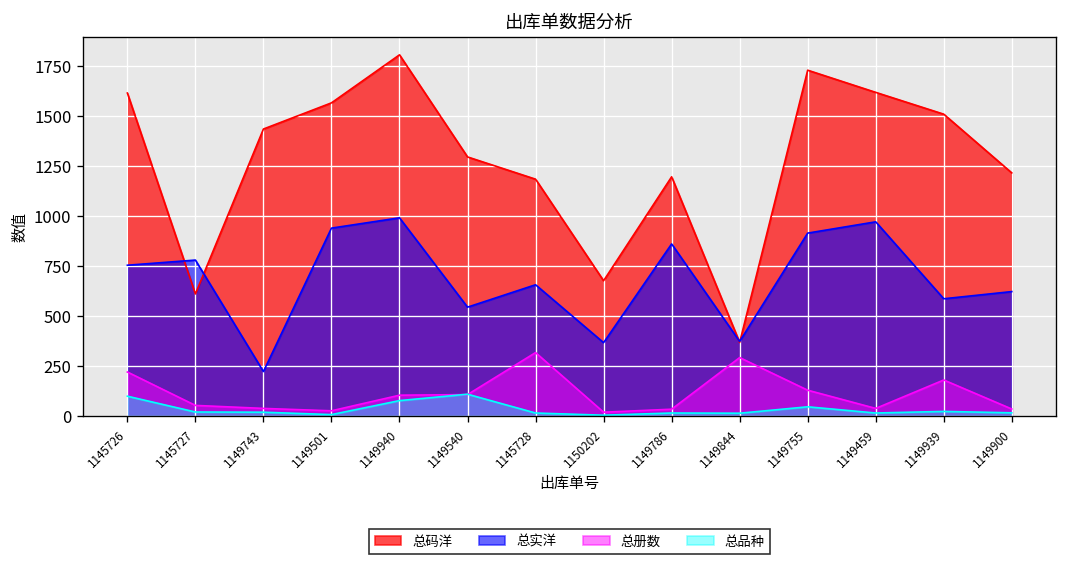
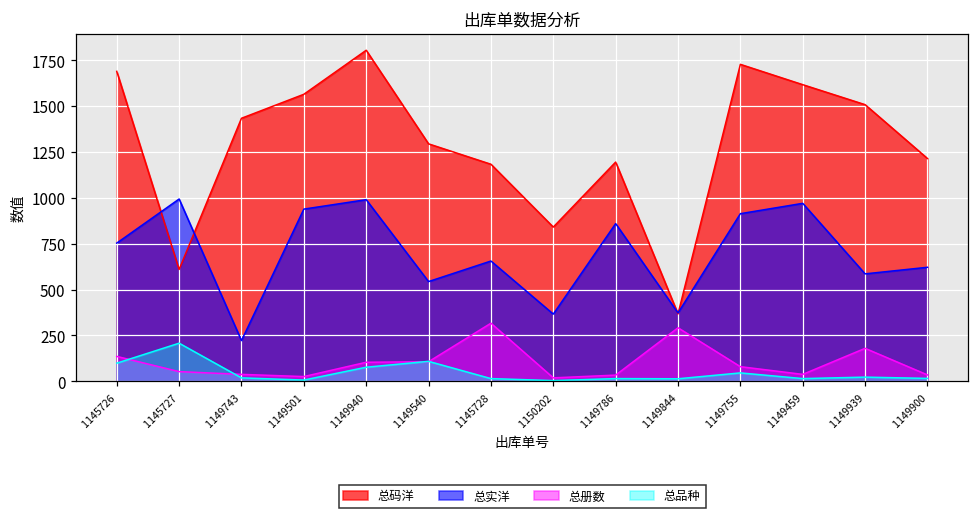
  {
    "总码洋": {
-     "1145726": 1610,
+     "1145726": 1690,
      "1145727": 610,
      "1149743": 1430,
      "1149501": 1570,
      "1149940": 1810,
      "1149540": 1290,
      "1145728": 1180,
-     "1150202": 680,
+     "1150202": 840,
      "1149786": 1200,
      "1149755": 1730,
      "1149459": 1620,
      "1149939": 1510,
      "1149900": 1210
    },
    "总实洋": {
      "1145726": 750,
-     "1145727": 780,
+     "1145727": 990,
      "1149743": 220,
      "1149501": 940,
      "1149940": 990,
      "1149540": 540,
      "1145728": 660,
      "1150202": 370,
      "1149786": 860,
      "1149755": 910,
      "1149459": 970,
      "1149939": 590,
      "1149900": 620
    },
    "总册数": {
-     "1145726": 220,
+     "1145726": 140,
      "1145727": 50,
      "1149743": 40,
      "1149501": 30,
      "1149940": 100,
      "1145728": 320,
      "1149786": 30,
      "1149844": 290,
-     "1149755": 130,
+     "1149755": 80,
      "1149459": 40,
      "1149939": 180,
      "1149900": 40
    },
    "总品种": {
      "1145726": 100,
-     "1145727": 20,
+     "1145727": 210,
      "1149743": 20,
      "1149501": 10,
      "1149940": 80,
      "1145728": 20,
      "1149786": 20,
      "1149844": 10,
      "1149755": 50,
      "1149459": 20,
      "1149939": 20,
      "1149900": 20
    }
  }
